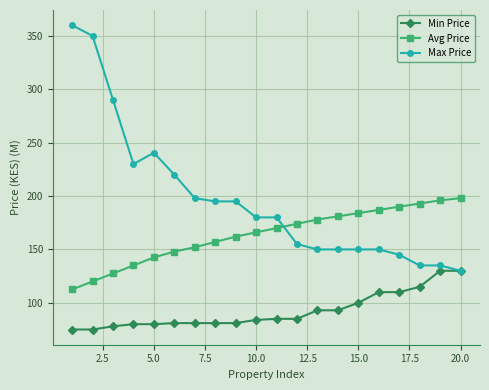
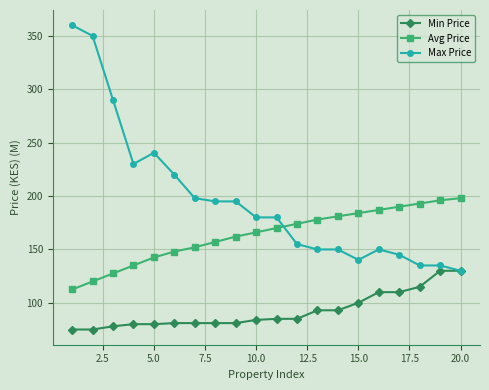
  {
    "Max Price": {
      "5.0": 241,
      "10.0": 180,
-     "15.0": 150
+     "15.0": 140
    }
  }
